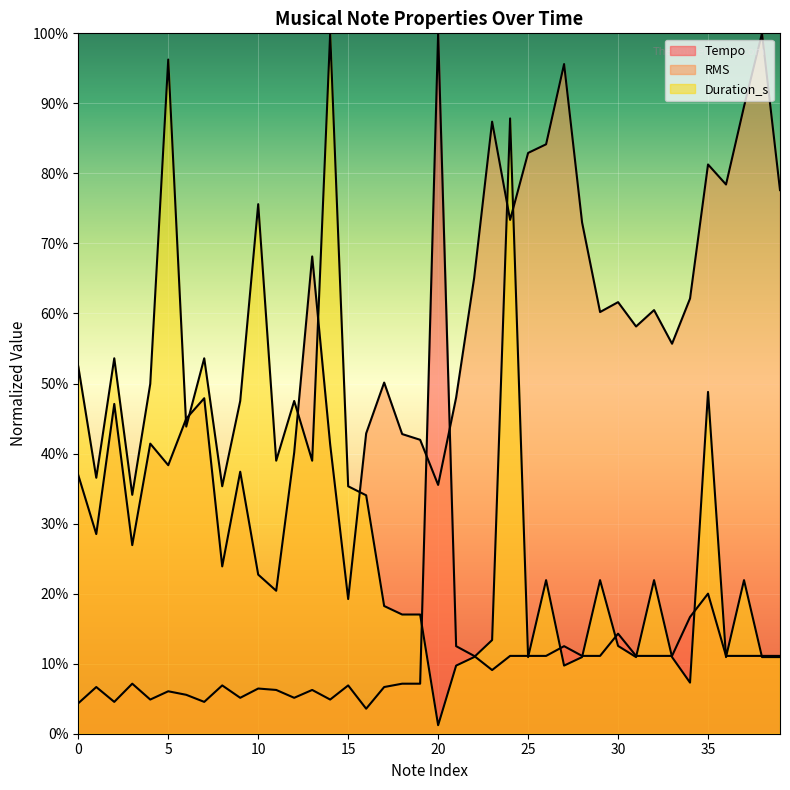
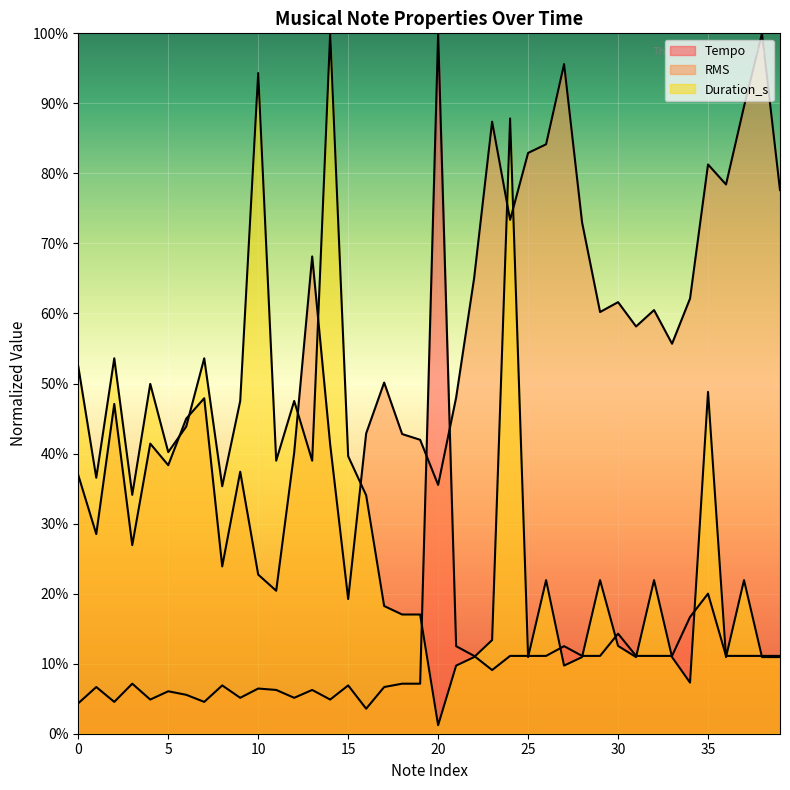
  {
    "Duration_s": {
      "0": "52%",
-     "5": "96%",
-     "10": "76%",
-     "15": "35%",
+     "5": "40%",
+     "10": "94%",
+     "15": "40%",
      "20": "1%",
      "30": "13%",
      "35": "49%"
    }
  }
